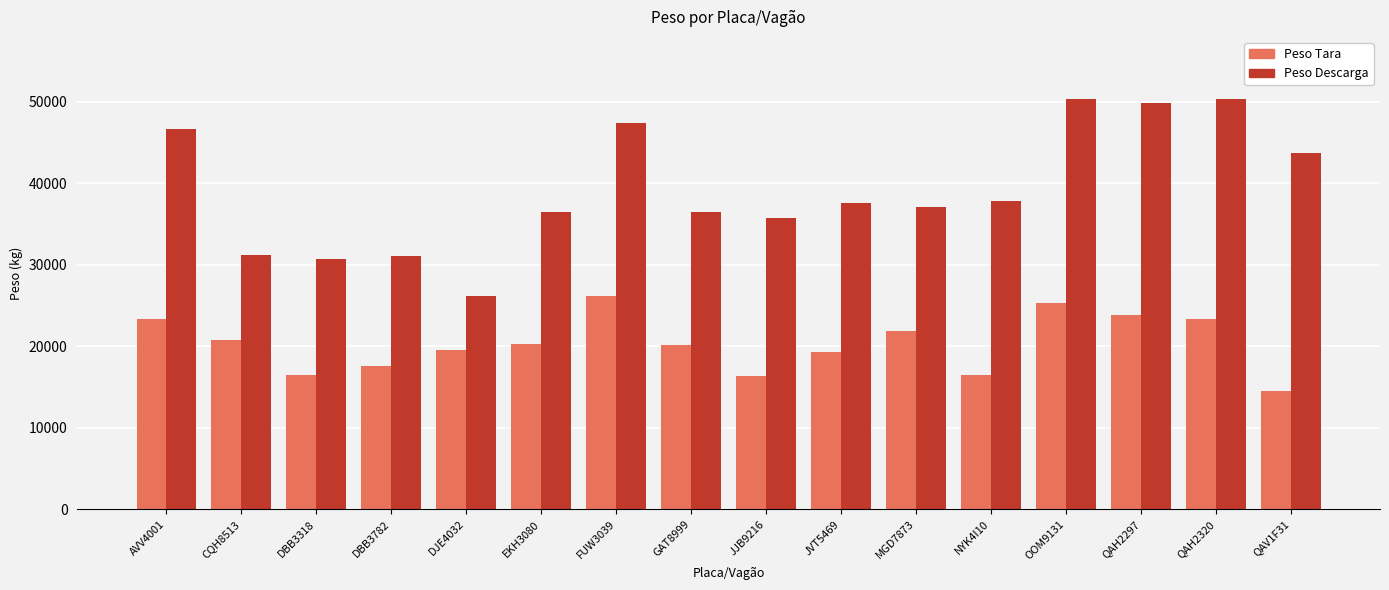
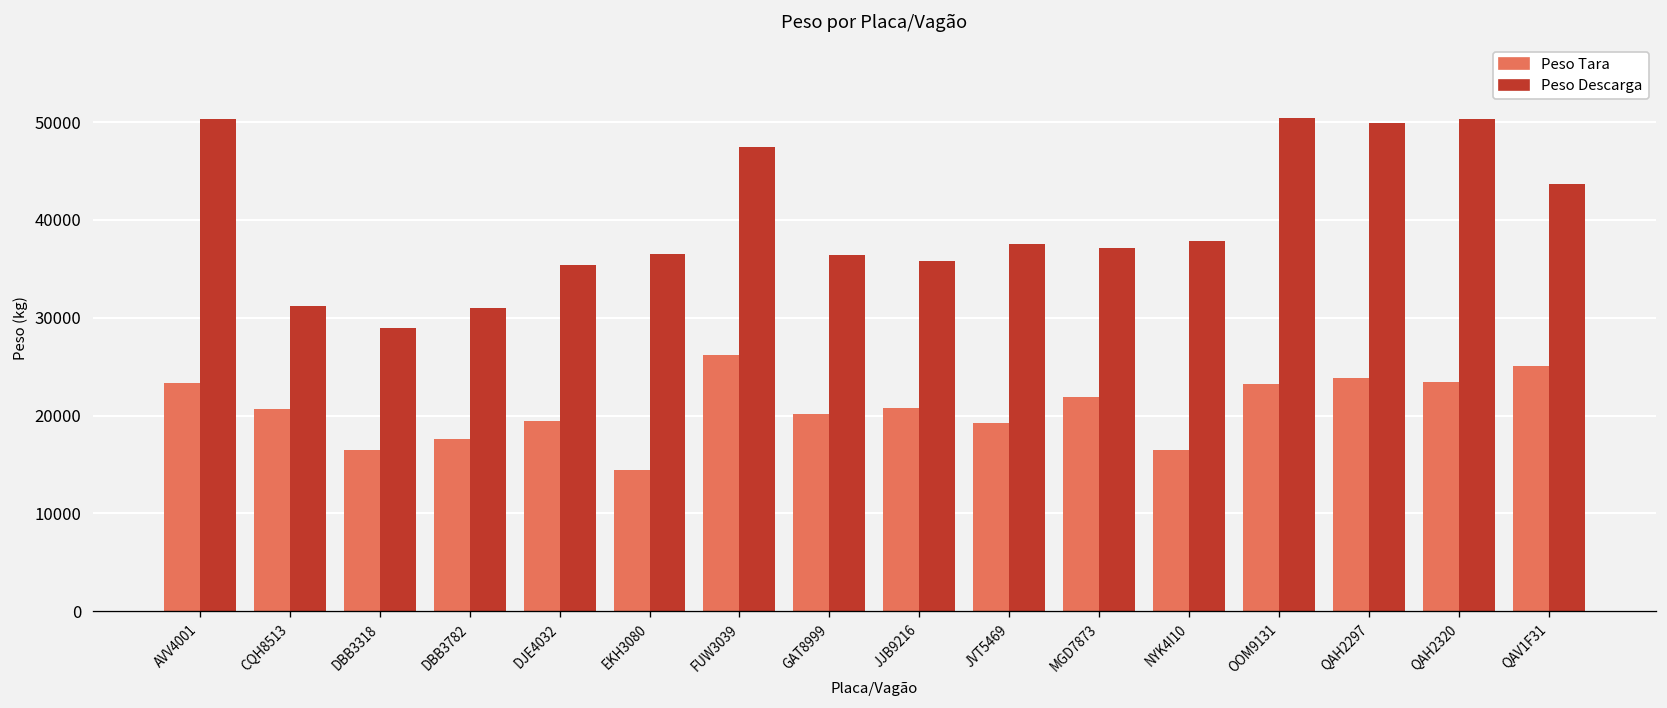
  {
    "Peso Tara": {
      "AVV4001": 23000,
      "CQH8513": 21000,
      "DBB3318": 17000,
      "DBB3782": 18000,
      "DJE4032": 19000,
-     "EKH3080": 20000,
+     "EKH3080": 14000,
      "FUW3039": 26000,
      "GAT8999": 20000,
-     "JJB9216": 16000,
+     "JJB9216": 21000,
      "JVT5469": 19000,
      "MGD7873": 22000,
      "NYK4I10": 16000,
-     "OOM9131": 25000,
+     "OOM9131": 23000,
      "QAH2297": 24000,
      "QAH2320": 23000,
-     "QAV1F31": 15000
+     "QAV1F31": 25000
    },
    "Peso Descarga": {
-     "AVV4001": 47000,
+     "AVV4001": 50000,
      "CQH8513": 31000,
-     "DBB3318": 31000,
+     "DBB3318": 29000,
      "DBB3782": 31000,
-     "DJE4032": 26000,
+     "DJE4032": 35000,
      "EKH3080": 36000,
      "FUW3039": 47000,
      "GAT8999": 36000,
      "JJB9216": 36000,
      "JVT5469": 38000,
      "MGD7873": 37000,
      "NYK4I10": 38000,
      "OOM9131": 50000,
      "QAH2297": 50000,
      "QAH2320": 50000,
      "QAV1F31": 44000
    }
  }
